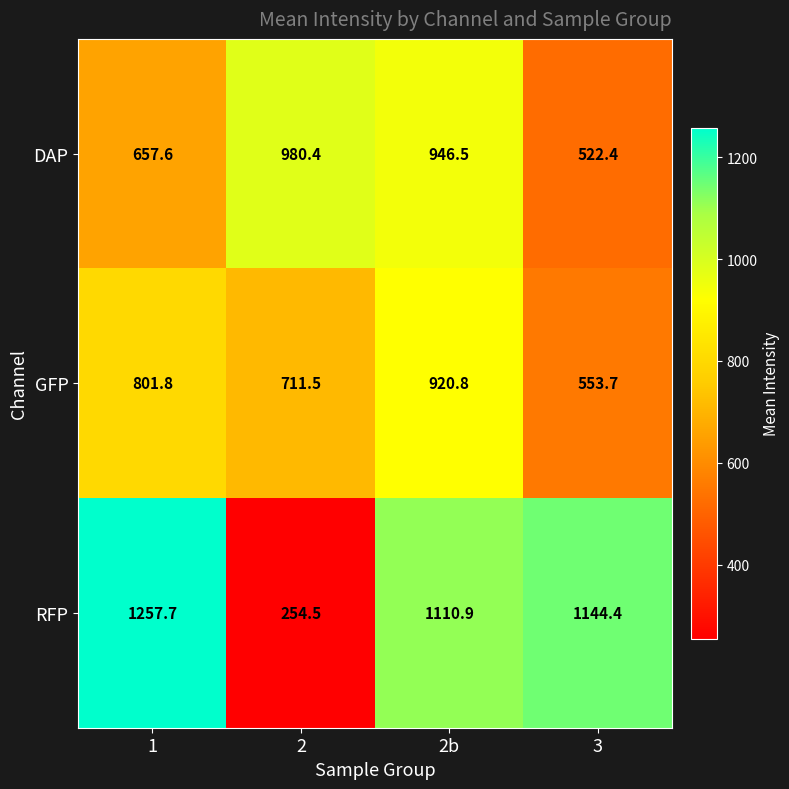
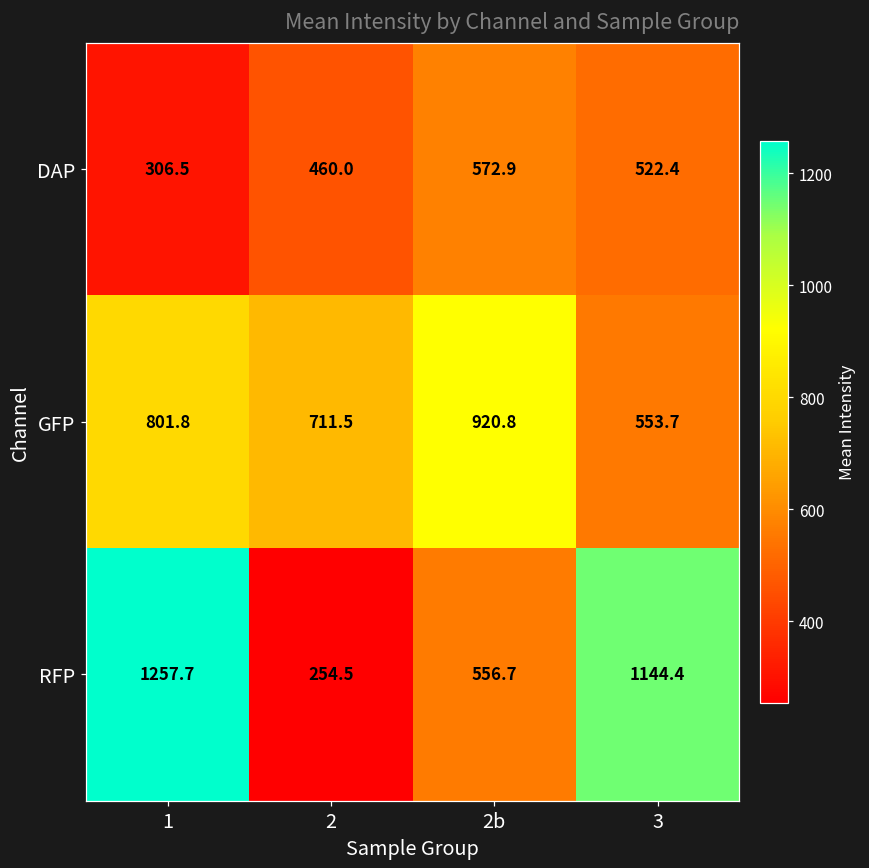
  {
    "DAP": {
-     "1": 657.6,
-     "2": 980.4,
-     "2b": 946.5,
+     "1": 306.5,
+     "2": 460.0,
+     "2b": 572.9,
      "3": 522.4
    },
    "GFP": {
      "1": 801.8,
      "2": 711.5,
      "2b": 920.8,
      "3": 553.7
    },
    "RFP": {
      "1": 1257.7,
      "2": 254.5,
-     "2b": 1110.9,
+     "2b": 556.7,
      "3": 1144.4
    }
  }
